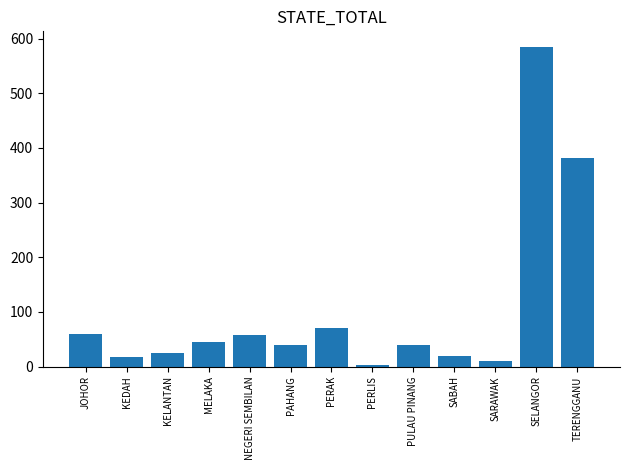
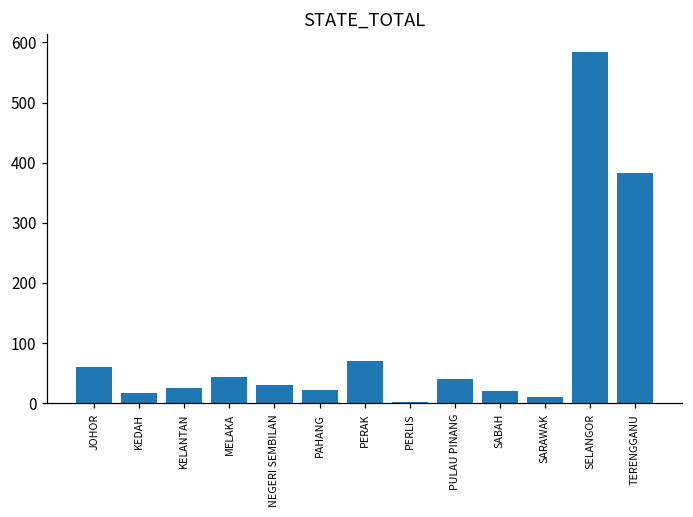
  {
    "JOHOR": 60,
    "KEDAH": 20,
    "KELANTAN": 30,
    "MELAKA": 40,
-   "NEGERI SEMBILAN": 60,
-   "PAHANG": 40,
+   "NEGERI SEMBILAN": 30,
+   "PAHANG": 20,
    "PERAK": 70,
    "PULAU PINANG": 40,
    "SABAH": 20,
    "SARAWAK": 10,
    "SELANGOR": 580,
    "TERENGGANU": 380
  }
